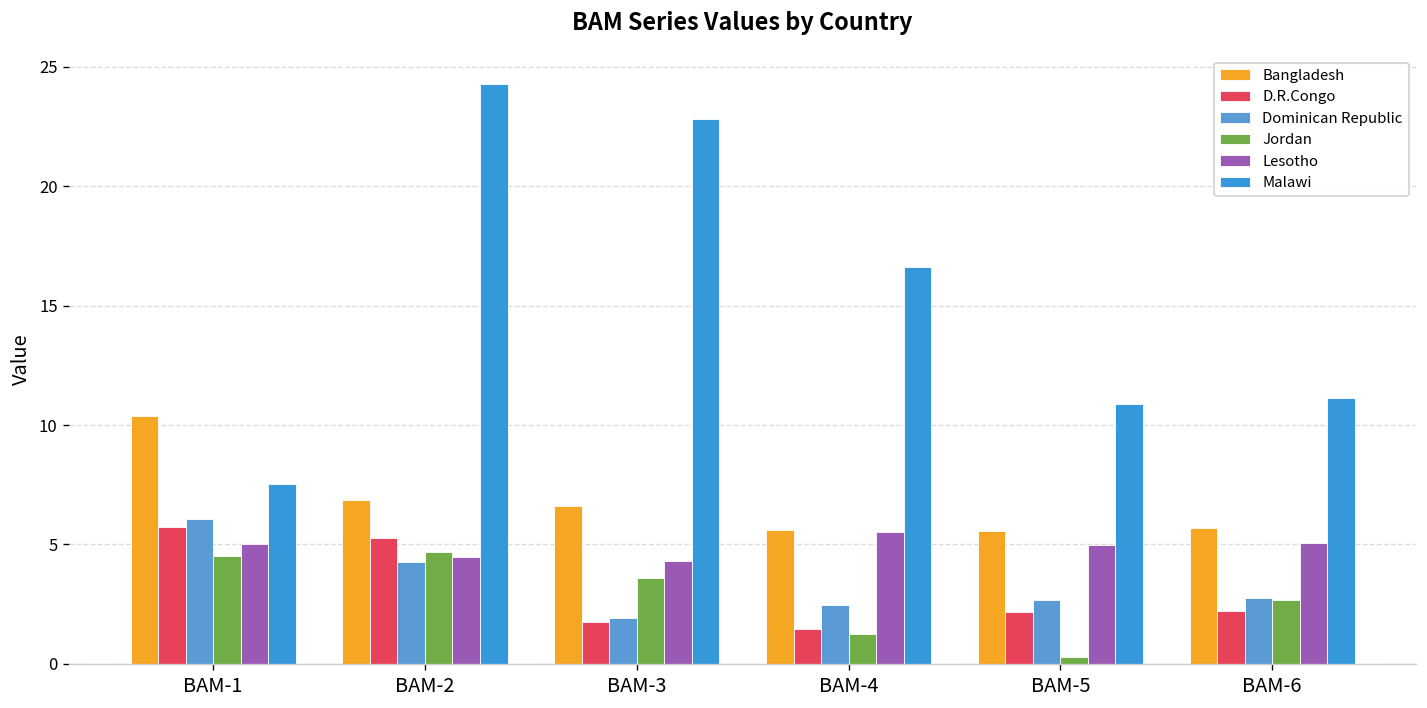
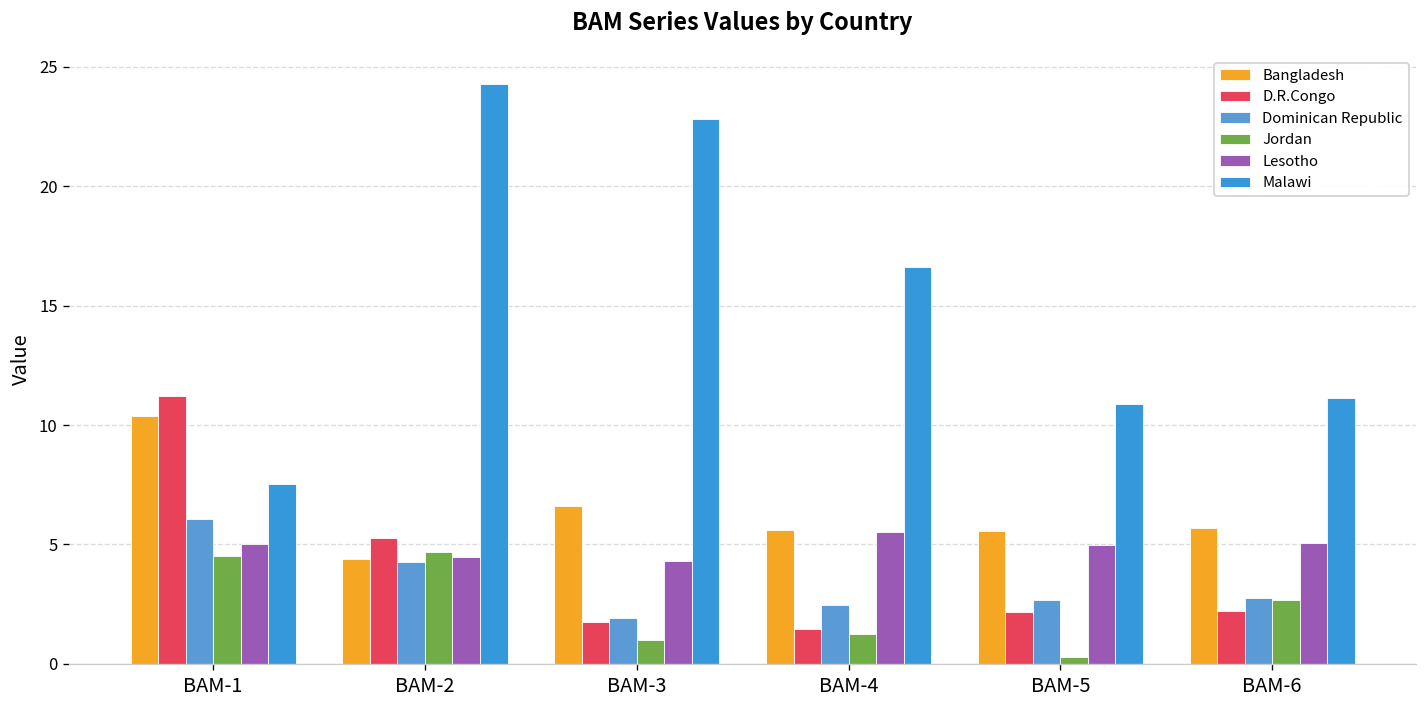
  {
    "Bangladesh": {
      "BAM-1": 10.4,
-     "BAM-2": 6.9,
+     "BAM-2": 4.4,
      "BAM-3": 6.6,
      "BAM-4": 5.6,
      "BAM-5": 5.6,
      "BAM-6": 5.7
    },
    "D.R.Congo": {
-     "BAM-1": 5.7,
+     "BAM-1": 11.2,
      "BAM-2": 5.3,
      "BAM-3": 1.7,
      "BAM-4": 1.4,
      "BAM-5": 2.2,
      "BAM-6": 2.2
    },
    "Jordan": {
      "BAM-1": 4.5,
      "BAM-2": 4.7,
-     "BAM-3": 3.6,
+     "BAM-3": 1.0,
      "BAM-4": 1.3,
      "BAM-5": 0.3,
      "BAM-6": 2.7
    },
    "Lesotho": {
      "BAM-1": 5.0,
      "BAM-2": 4.5,
      "BAM-3": 4.3,
      "BAM-4": 5.5,
      "BAM-5": 5.0,
      "BAM-6": 5.1
    }
  }
